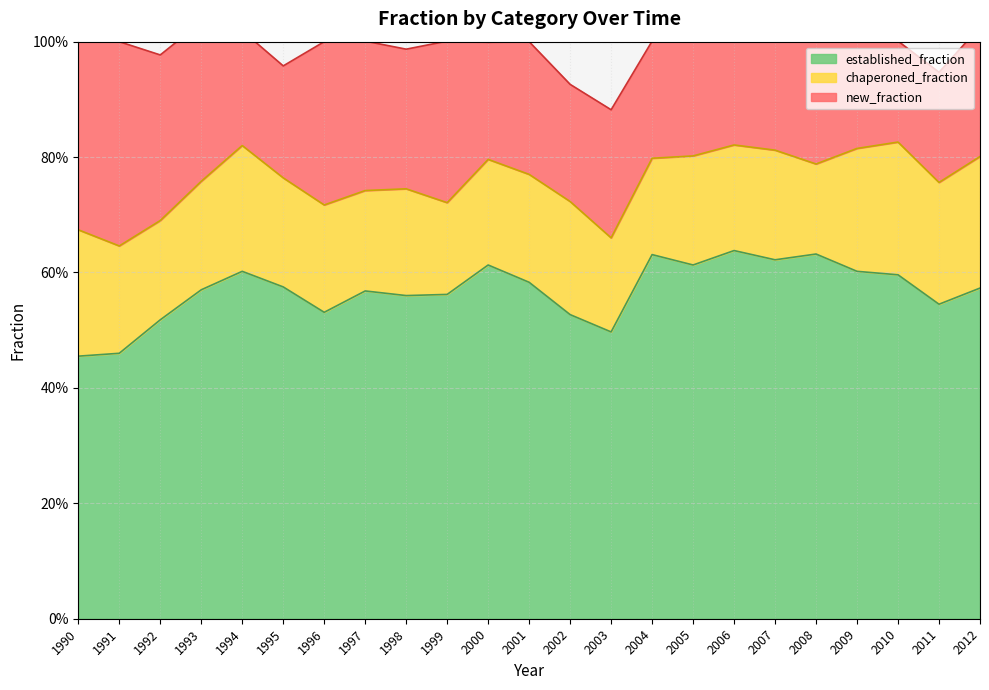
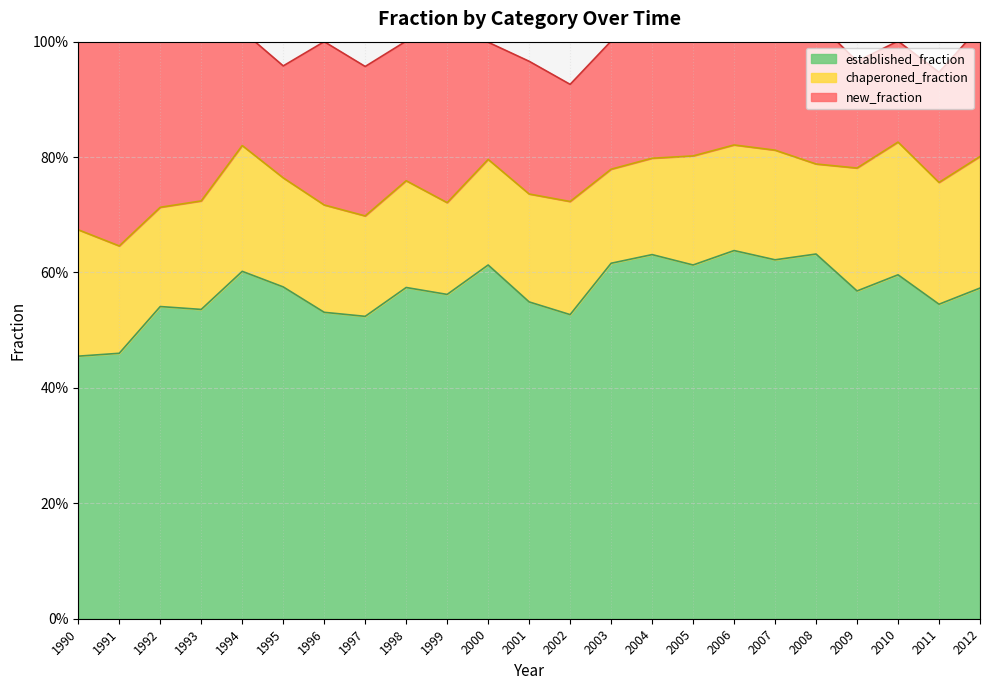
  {
    "established_fraction": {
      "1990": "46%",
      "1991": "46%",
-     "1992": "52%",
-     "1993": "57%",
+     "1992": "54%",
+     "1993": "54%",
      "1994": "60%",
      "1995": "57%",
      "1996": "53%",
-     "1997": "57%",
-     "1998": "56%",
+     "1997": "52%",
+     "1998": "57%",
      "1999": "56%",
      "2000": "61%",
-     "2001": "58%",
+     "2001": "55%",
      "2002": "53%",
-     "2003": "50%",
+     "2003": "62%",
      "2004": "63%",
      "2005": "61%",
      "2006": "64%",
      "2007": "62%",
      "2008": "63%",
-     "2009": "60%",
+     "2009": "57%",
      "2010": "60%",
      "2011": "55%",
      "2012": "57%"
    },
    "chaperoned_fraction": {
      "1990": "22%",
      "1991": "19%",
      "1992": "17%",
      "1993": "19%",
      "1994": "22%",
      "1995": "19%",
      "1996": "19%",
      "1997": "17%",
      "1998": "18%",
      "1999": "16%",
      "2000": "18%",
      "2001": "19%",
      "2002": "20%",
      "2003": "16%",
      "2004": "17%",
      "2005": "19%",
      "2006": "18%",
      "2007": "19%",
      "2008": "16%",
      "2009": "21%",
      "2010": "23%",
      "2011": "21%",
      "2012": "23%"
    },
    "new_fraction": {
      "1990": "33%",
      "1991": "35%",
      "1992": "29%",
      "1995": "19%",
      "1996": "28%",
      "1997": "26%",
      "1998": "24%",
      "1999": "28%",
      "2000": "20%",
      "2001": "23%",
      "2002": "20%",
      "2003": "22%",
      "2004": "20%",
      "2005": "20%",
      "2006": "18%",
      "2010": "17%"
    }
  }
